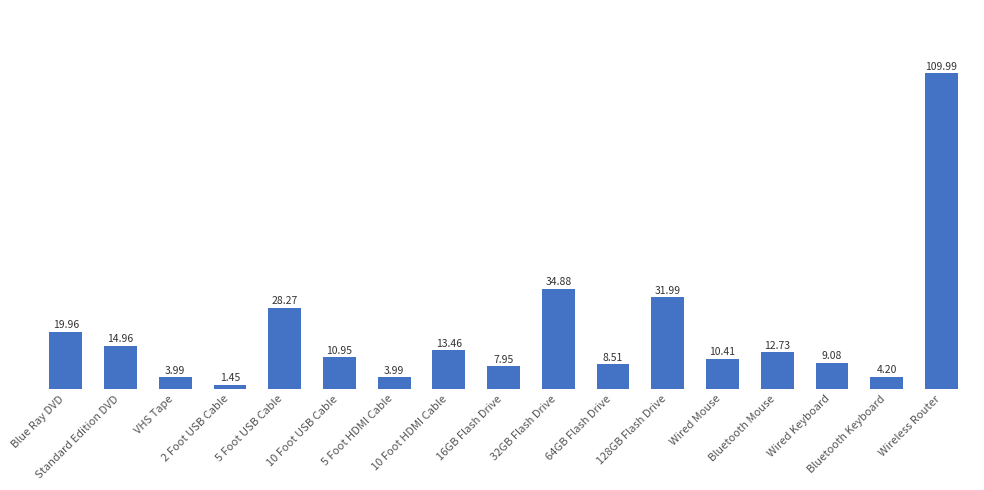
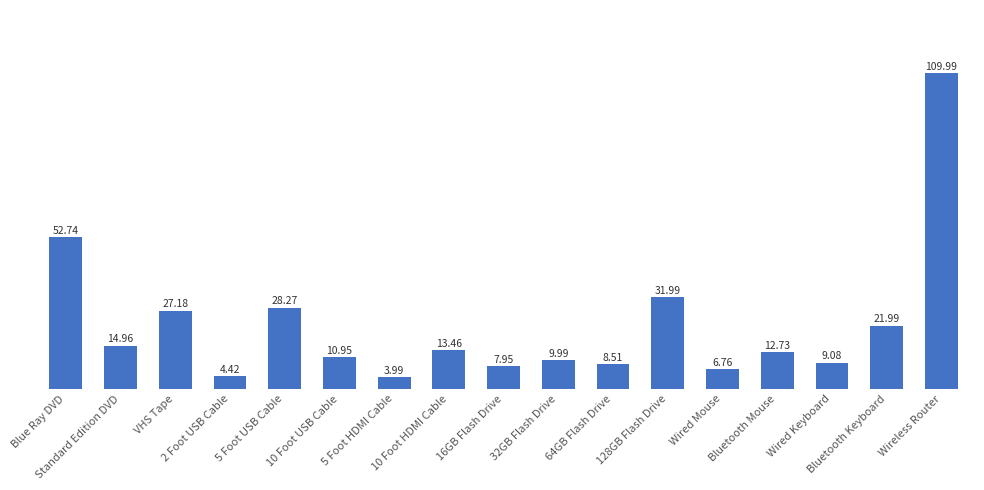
  {
-   "Blue Ray DVD": 19.96,
+   "Blue Ray DVD": 52.74,
    "Standard Edition DVD": 14.96,
-   "VHS Tape": 3.99,
-   "2 Foot USB Cable": 1.45,
+   "VHS Tape": 27.18,
+   "2 Foot USB Cable": 4.42,
    "5 Foot USB Cable": 28.27,
    "10 Foot USB Cable": 10.95,
    "5 Foot HDMI Cable": 3.99,
    "10 Foot HDMI Cable": 13.46,
    "16GB Flash Drive": 7.95,
-   "32GB Flash Drive": 34.88,
+   "32GB Flash Drive": 9.99,
    "64GB Flash Drive": 8.51,
    "128GB Flash Drive": 31.99,
-   "Wired Mouse": 10.41,
+   "Wired Mouse": 6.76,
    "Bluetooth Mouse": 12.73,
    "Wired Keyboard": 9.08,
-   "Bluetooth Keyboard": 4.20,
+   "Bluetooth Keyboard": 21.99,
    "Wireless Router": 109.99
  }
